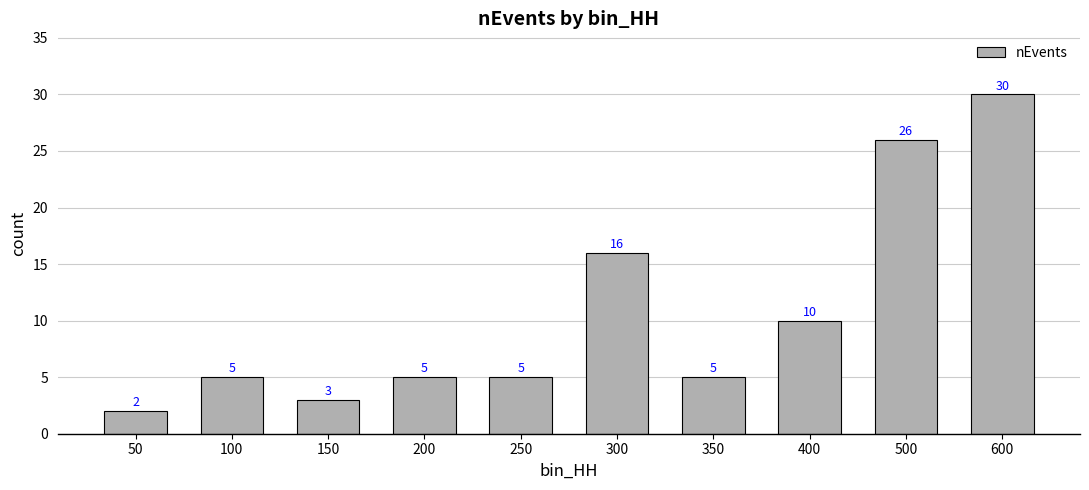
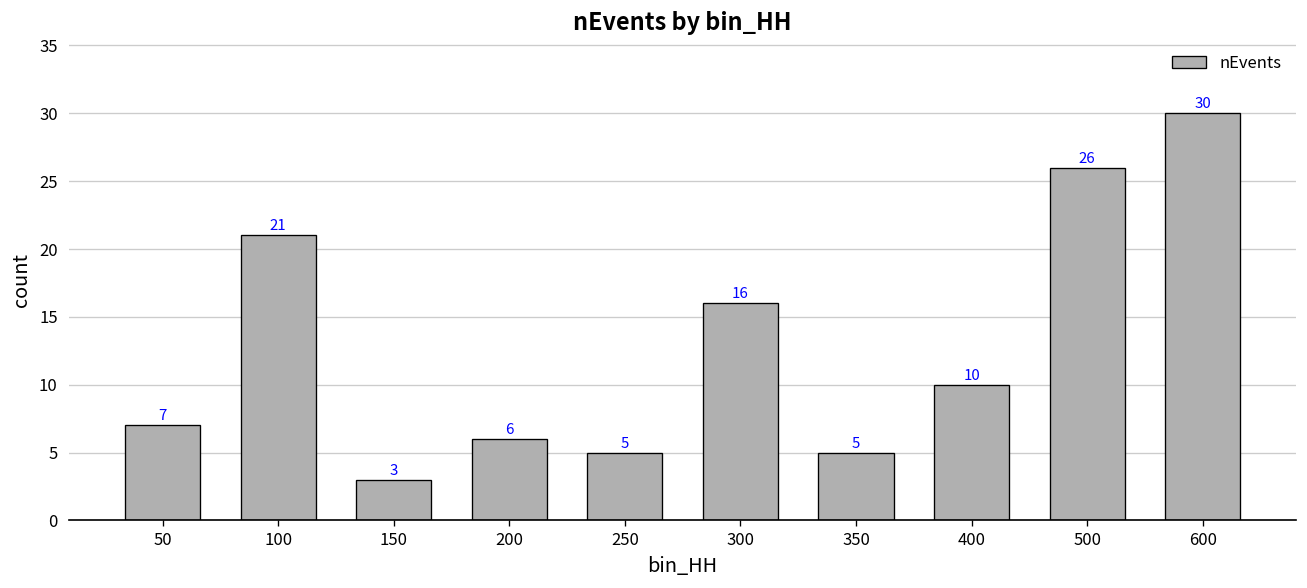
  {
-   "50": 2,
-   "100": 5,
+   "50": 7,
+   "100": 21,
    "150": 3,
-   "200": 5,
+   "200": 6,
    "250": 5,
    "300": 16,
    "350": 5,
    "400": 10,
    "500": 26,
    "600": 30
  }
